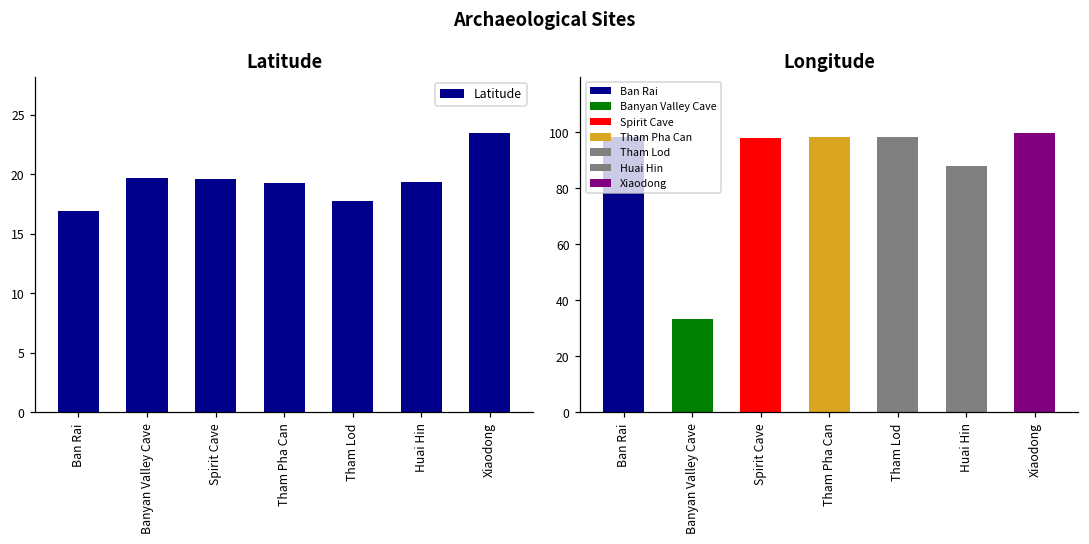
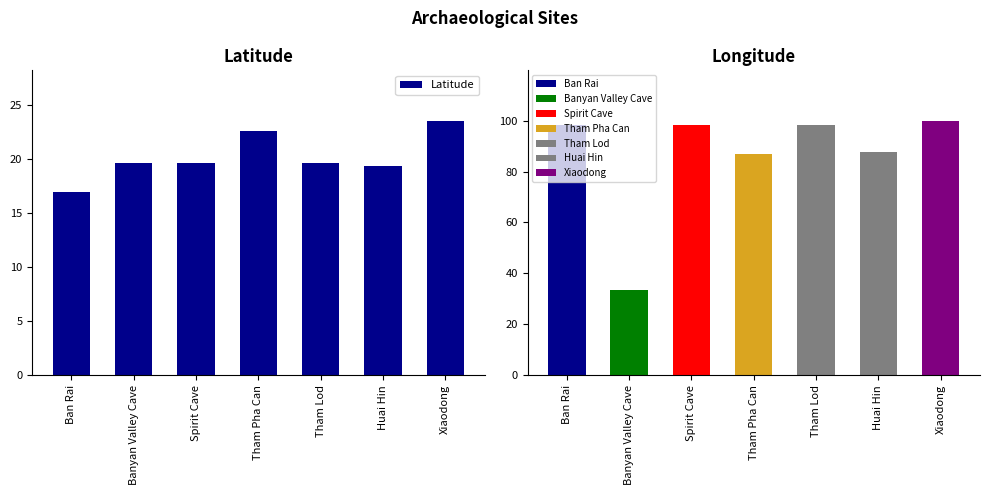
  {
    "Latitude": {
      "Ban Rai": 16.9,
      "Banyan Valley Cave": 19.6,
      "Spirit Cave": 19.6,
-     "Tham Pha Can": 19.2,
-     "Tham Lod": 17.8,
+     "Tham Pha Can": 22.6,
+     "Tham Lod": 19.6,
      "Huai Hin": 19.3,
      "Xiaodong": 23.5
    },
    "Longitude": {
      "Banyan Valley Cave": 33,
      "Spirit Cave": 98,
-     "Tham Pha Can": 98,
+     "Tham Pha Can": 87,
      "Tham Lod": 98,
      "Huai Hin": 88,
      "Xiaodong": 100
    }
  }
